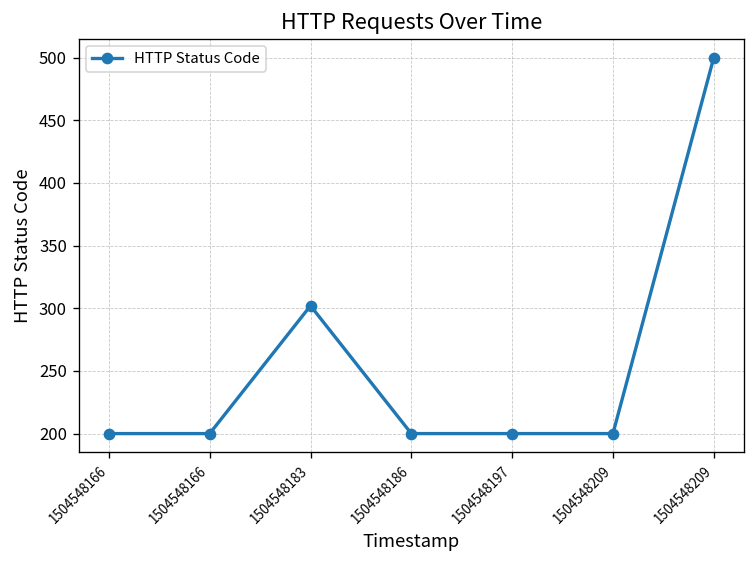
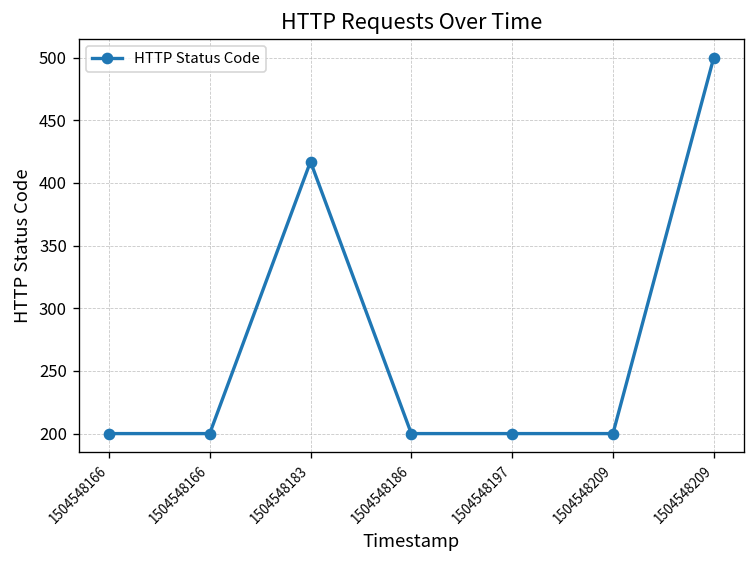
  {
-   "1504548183": 302,
+   "1504548183": 417,
    "1504548186": 200,
    "1504548197": 200
  }
